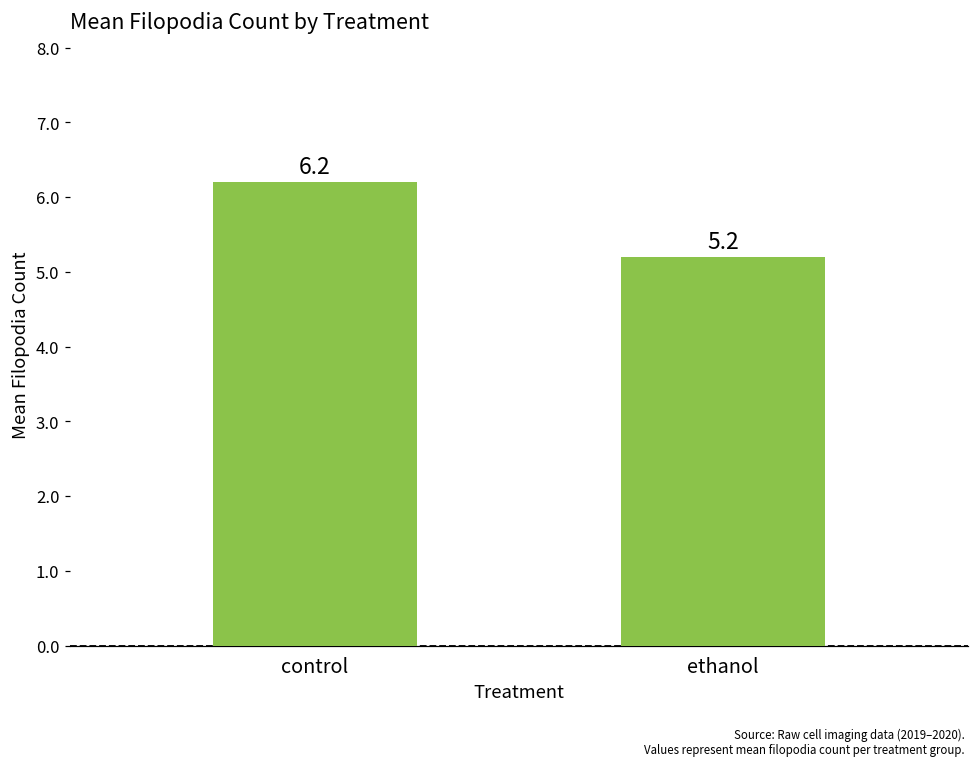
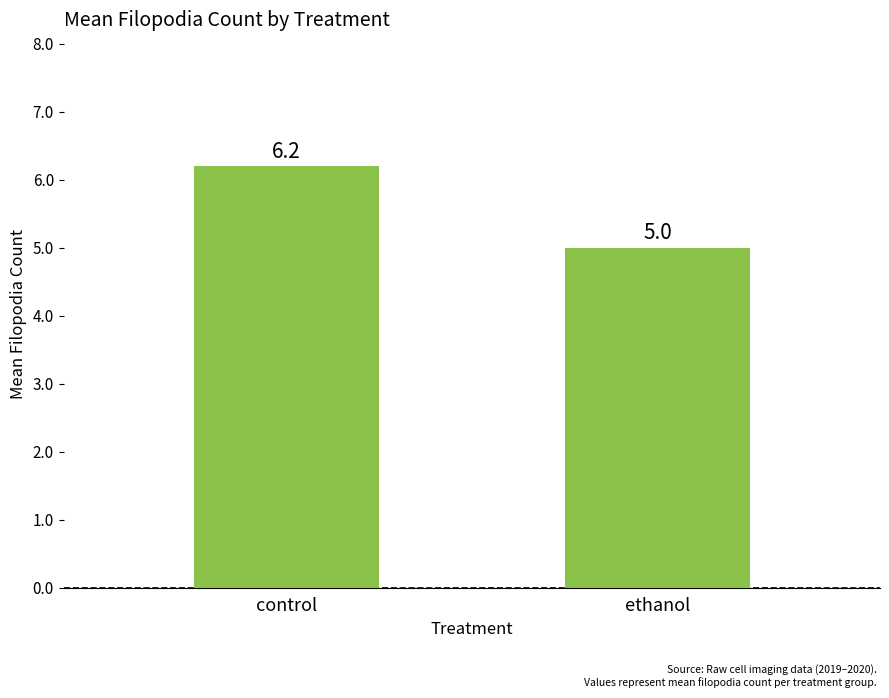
  {
    "control": 6.2,
-   "ethanol": 5.2
+   "ethanol": 5.0
  }
